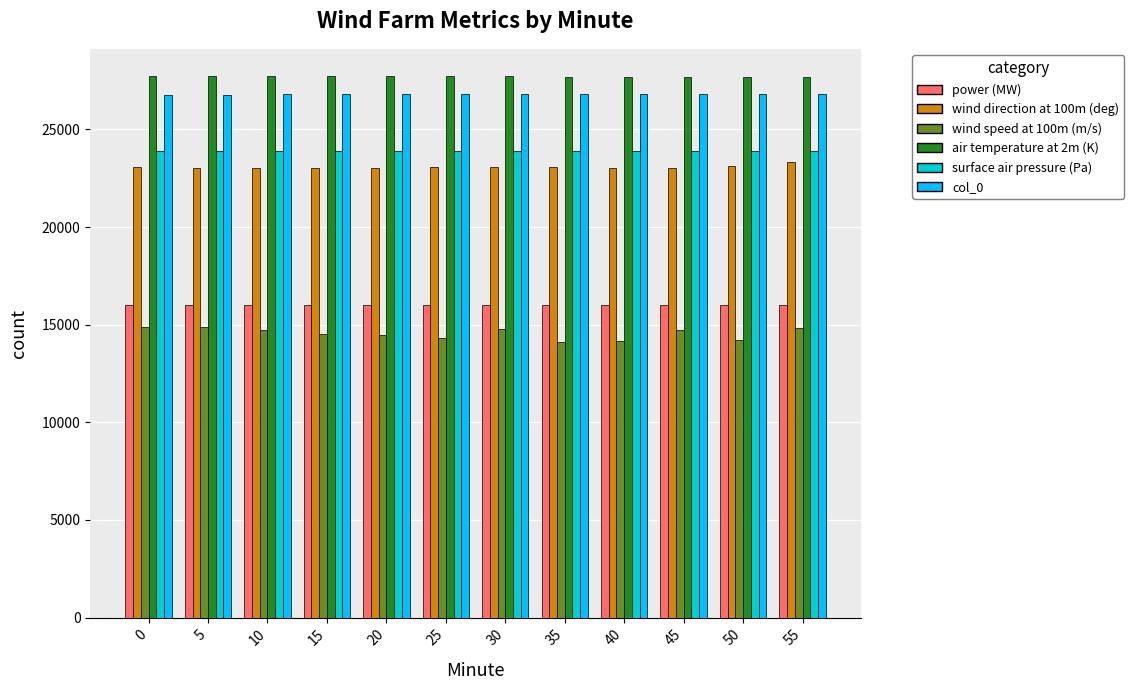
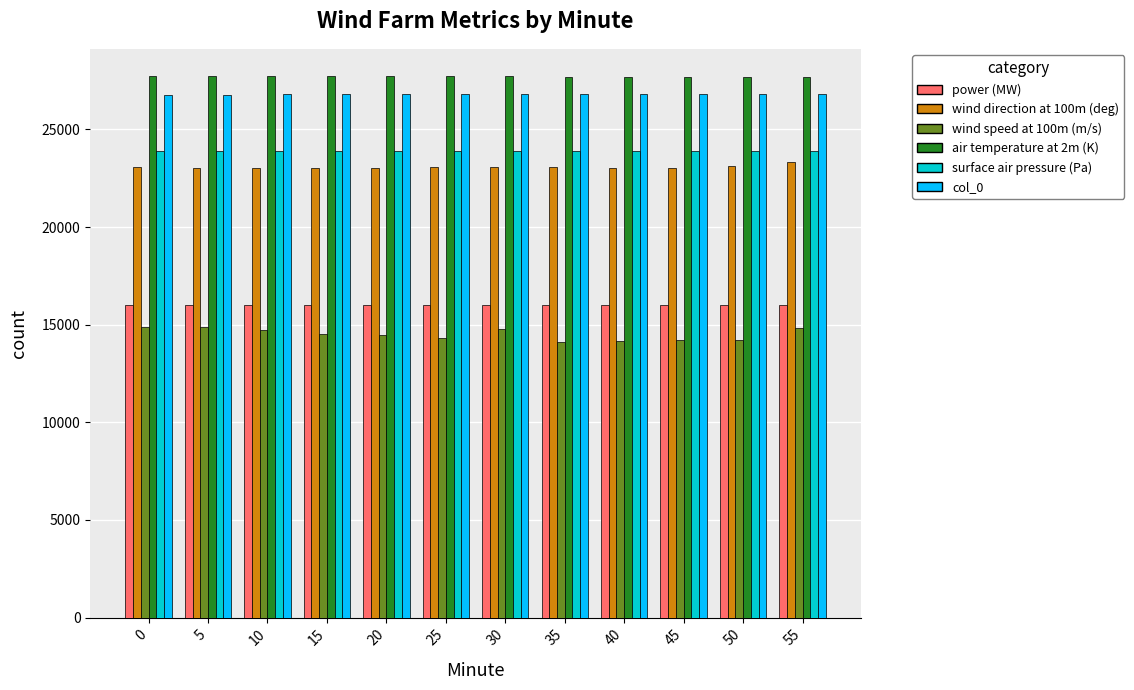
  {
    "power (MW)": {
      "0": 16000,
      "5": 16000,
      "10": 16000,
      "15": 16000,
      "20": 16000,
      "25": 16000,
      "30": 16000,
      "35": 16000,
      "40": 16000,
      "45": 16000,
      "50": 16000,
      "55": 16000
    },
    "wind direction at 100m (deg)": {
      "0": 23100,
      "5": 23000,
      "10": 23000,
      "15": 23000,
      "20": 23000,
      "25": 23100,
      "30": 23100,
      "35": 23100,
      "40": 23000,
      "45": 23000,
      "50": 23100,
      "55": 23300
    },
    "wind speed at 100m (m/s)": {
      "0": 14900,
      "5": 14900,
      "10": 14700,
      "15": 14500,
      "20": 14500,
      "25": 14300,
      "30": 14800,
      "35": 14100,
      "40": 14200,
-     "45": 14700,
+     "45": 14200,
      "50": 14200,
      "55": 14800
    },
    "air temperature at 2m (K)": {
      "0": 27700,
      "5": 27700,
      "10": 27700,
      "15": 27700,
      "20": 27700,
      "25": 27700,
      "30": 27700,
      "35": 27700,
      "40": 27700,
      "45": 27700,
      "50": 27700,
      "55": 27700
    }
  }
